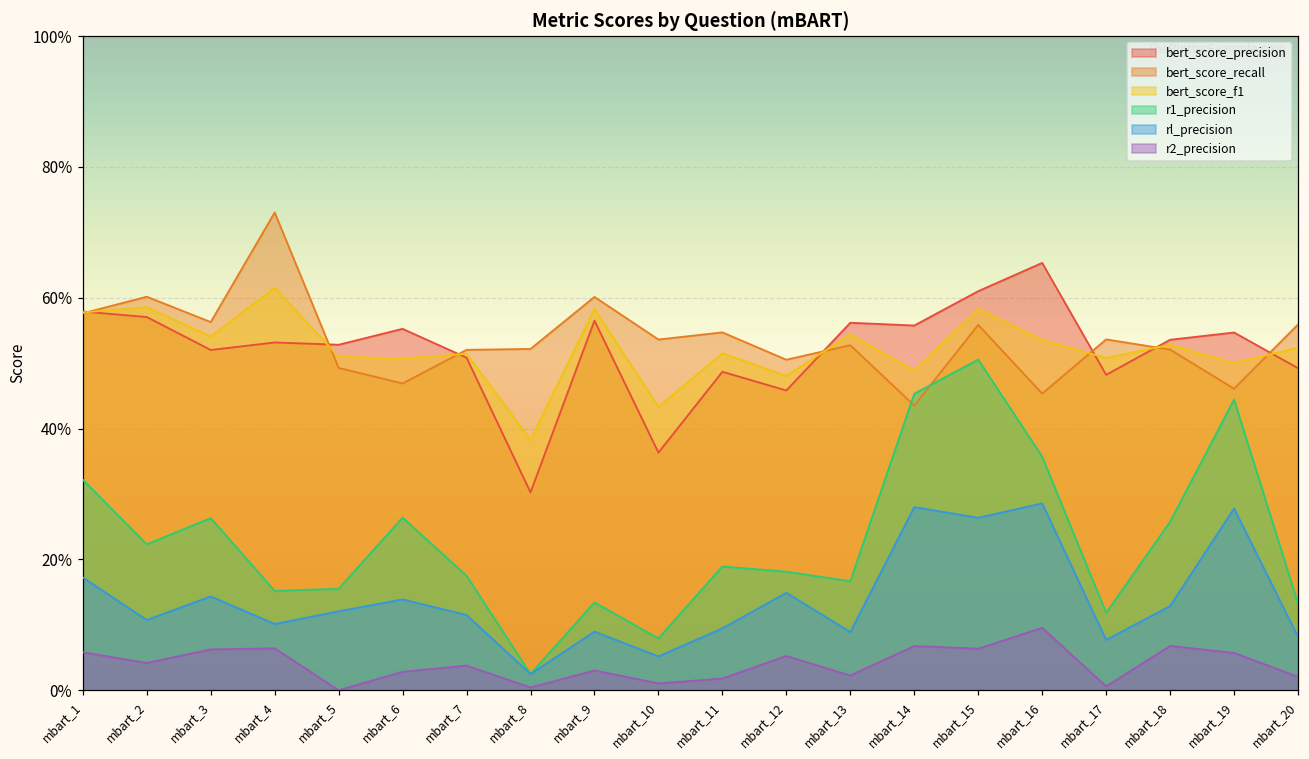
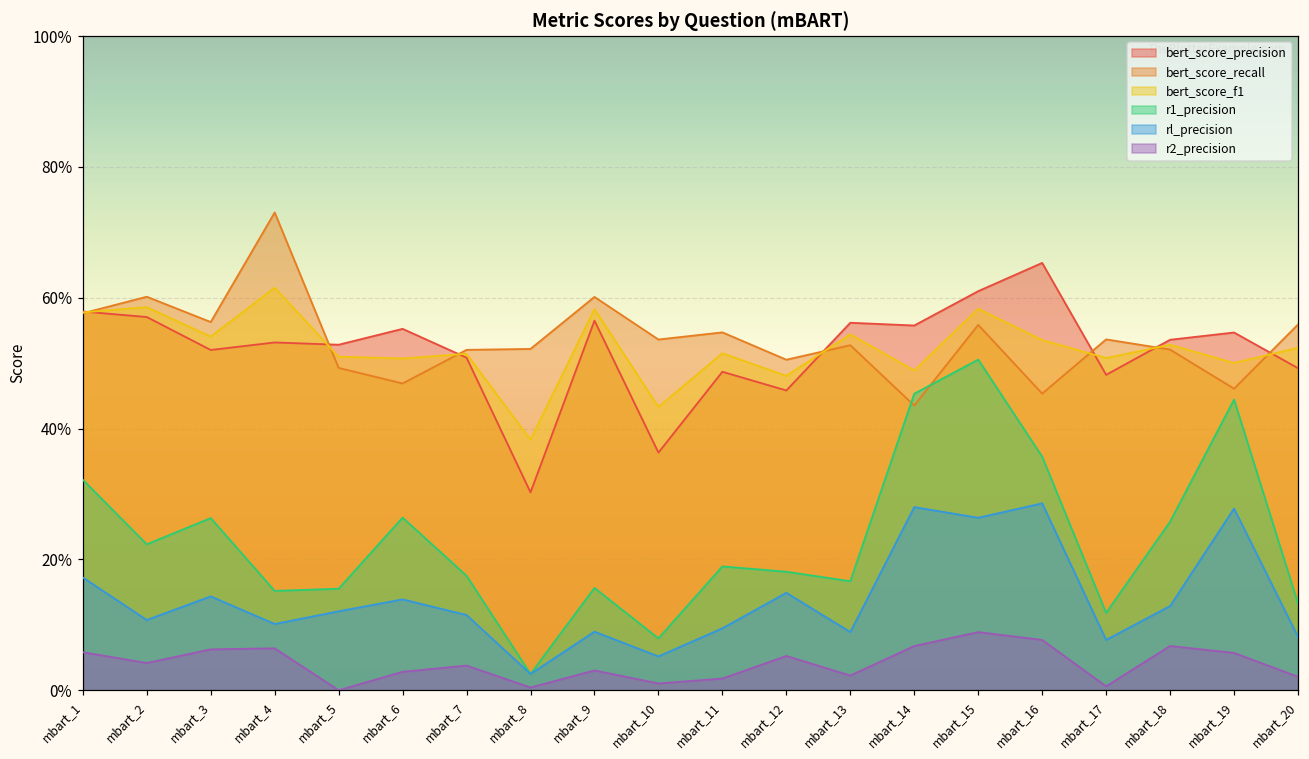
  {
    "r1_precision": {
      "mbart_1": "32%",
      "mbart_2": "22%",
      "mbart_3": "26%",
      "mbart_4": "15%",
      "mbart_5": "16%",
      "mbart_6": "26%",
      "mbart_7": "18%",
-     "mbart_9": "13%",
+     "mbart_9": "16%",
      "mbart_10": "8%",
      "mbart_11": "19%",
      "mbart_12": "18%",
      "mbart_13": "17%",
      "mbart_14": "45%",
      "mbart_15": "51%",
      "mbart_16": "36%",
      "mbart_17": "12%",
      "mbart_18": "26%",
      "mbart_19": "44%",
      "mbart_20": "13%"
    },
    "rl_precision": {
      "mbart_1": "17%",
      "mbart_2": "11%",
      "mbart_3": "14%",
      "mbart_4": "10%",
      "mbart_5": "12%",
      "mbart_6": "14%",
      "mbart_7": "12%",
      "mbart_9": "9%",
      "mbart_10": "5%",
      "mbart_11": "9%",
      "mbart_12": "15%",
      "mbart_13": "9%",
      "mbart_14": "28%",
      "mbart_15": "26%",
      "mbart_16": "29%",
      "mbart_17": "8%",
      "mbart_18": "13%",
      "mbart_19": "28%",
      "mbart_20": "8%"
    },
    "r2_precision": {
      "mbart_1": "6%",
      "mbart_2": "4%",
      "mbart_3": "6%",
      "mbart_4": "6%",
      "mbart_5": "0%",
      "mbart_6": "3%",
      "mbart_7": "4%",
      "mbart_8": "0%",
      "mbart_9": "3%",
      "mbart_10": "1%",
      "mbart_11": "2%",
      "mbart_12": "5%",
      "mbart_13": "2%",
      "mbart_14": "7%",
-     "mbart_15": "6%",
-     "mbart_16": "10%",
+     "mbart_15": "9%",
+     "mbart_16": "8%",
      "mbart_17": "1%",
      "mbart_18": "7%",
      "mbart_19": "6%",
      "mbart_20": "2%"
    }
  }
